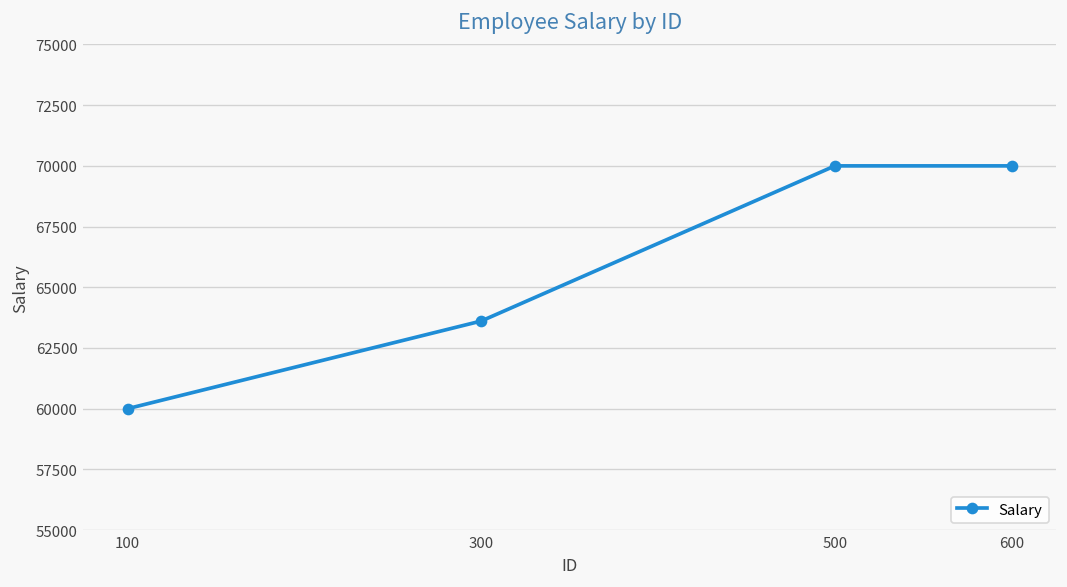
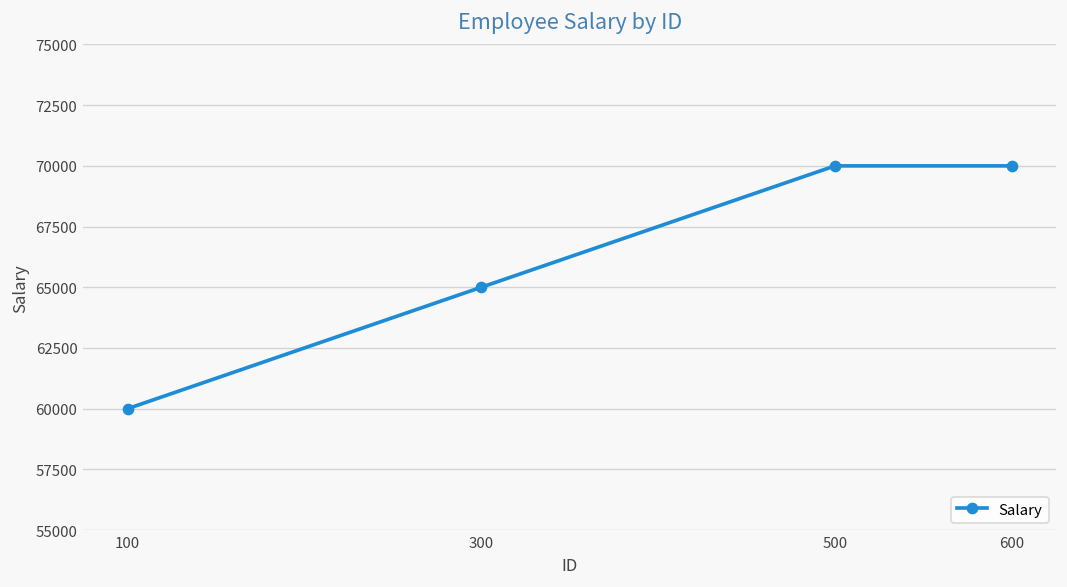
  {
    "100": 60000,
-   "300": 63600,
+   "300": 65000,
    "500": 70000,
    "600": 70000
  }
